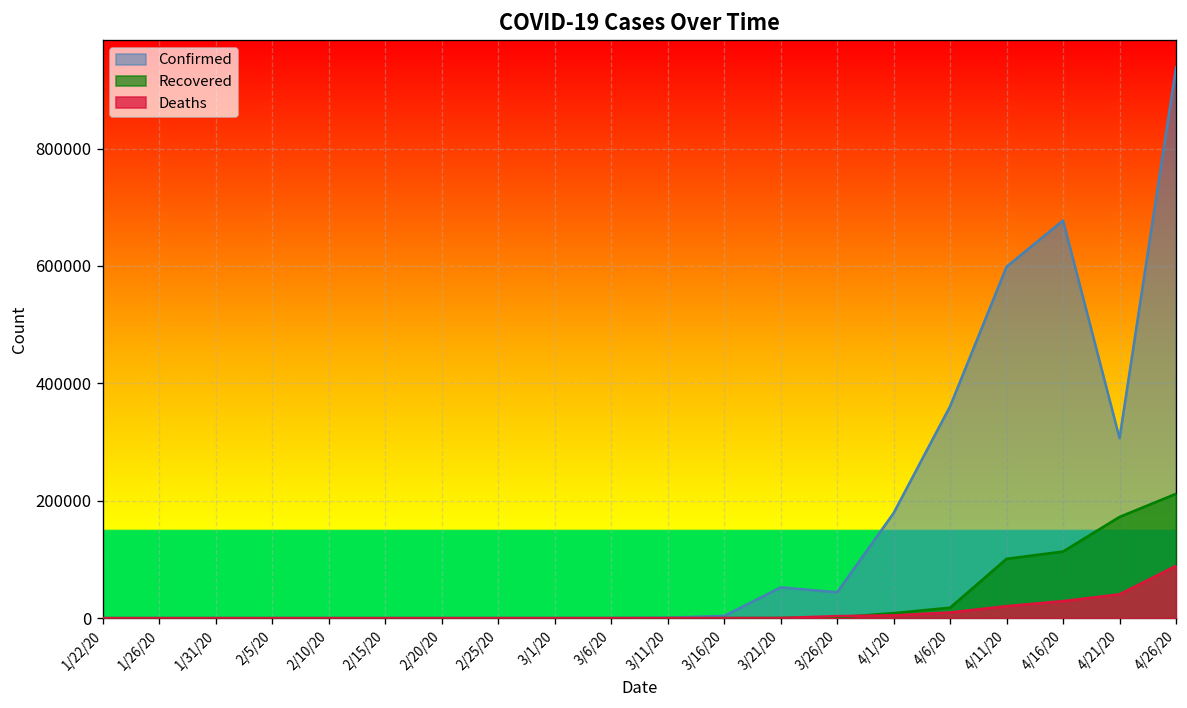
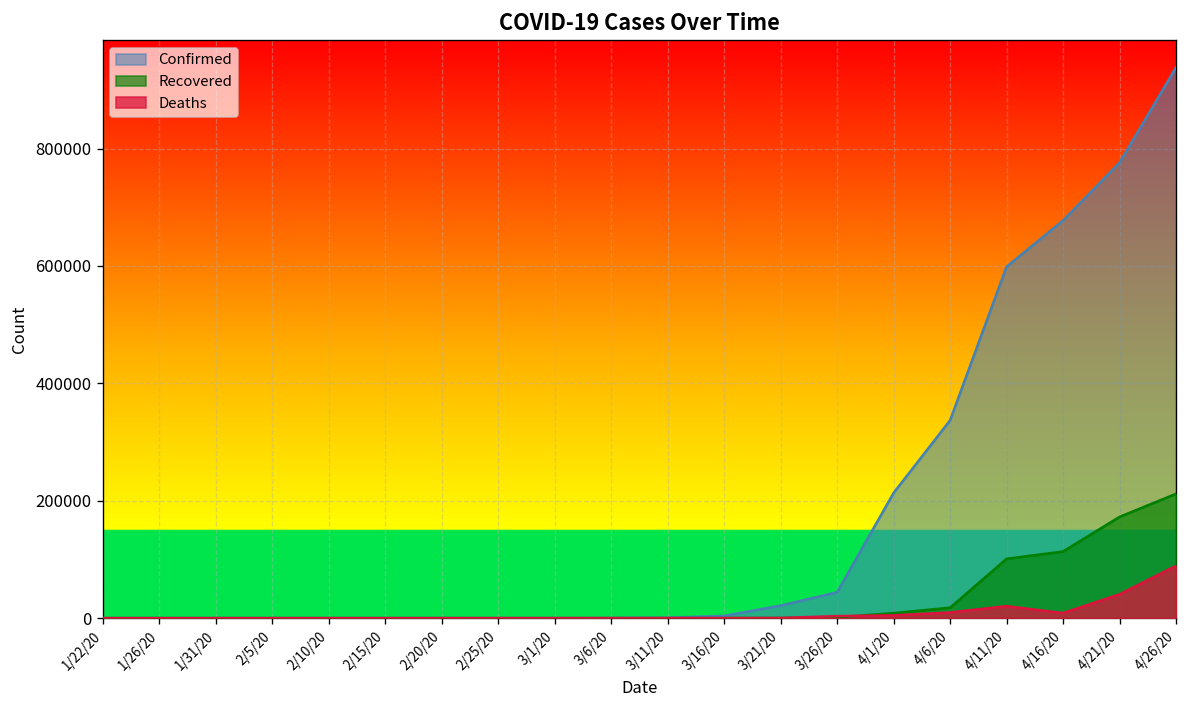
  {
    "Confirmed": {
-     "3/21/20": 50000,
+     "3/21/20": 20000,
      "3/26/20": 40000,
-     "4/1/20": 180000,
-     "4/6/20": 360000,
+     "4/1/20": 210000,
+     "4/6/20": 340000,
      "4/11/20": 600000,
      "4/16/20": 680000,
-     "4/21/20": 310000,
+     "4/21/20": 780000,
      "4/26/20": 940000
    },
    "Recovered": {
      "4/6/20": 20000,
      "4/11/20": 100000,
      "4/16/20": 110000,
      "4/21/20": 170000,
      "4/26/20": 210000
    },
    "Deaths": {
      "4/6/20": 10000,
      "4/11/20": 20000,
-     "4/16/20": 30000,
+     "4/16/20": 10000,
      "4/21/20": 40000,
      "4/26/20": 90000
    }
  }
